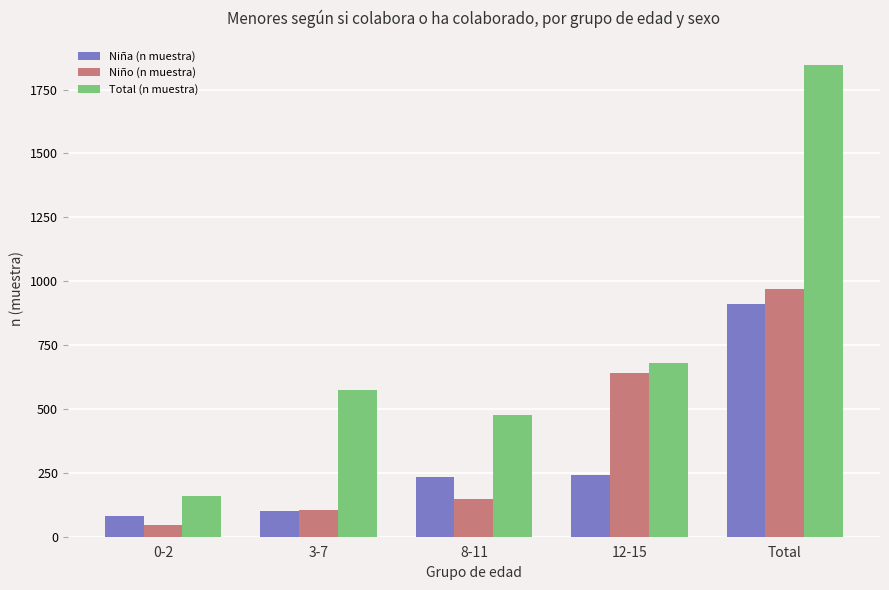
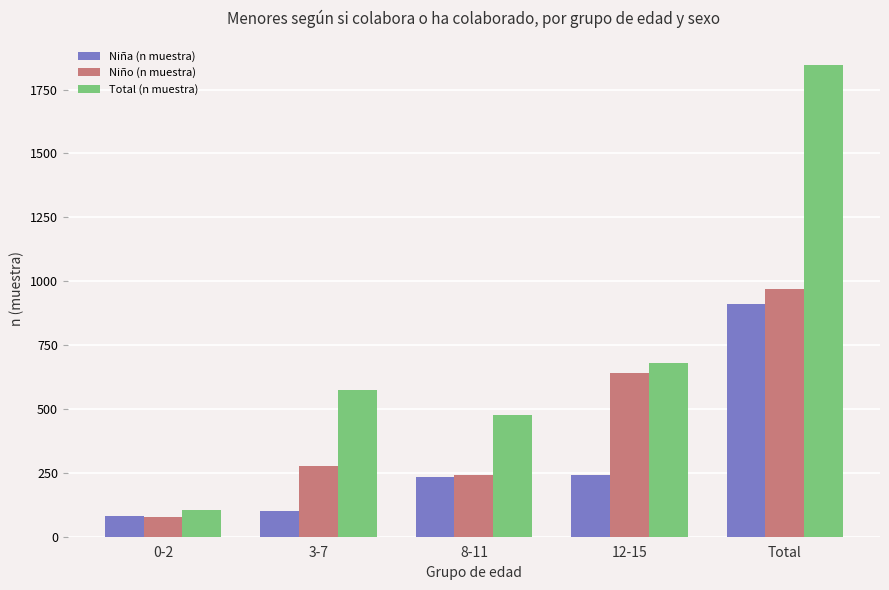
  {
    "Niña (n muestra)": {
      "0-2": 80,
      "3-7": 100,
      "8-11": 230,
      "12-15": 240,
      "Total": 910
    },
    "Niño (n muestra)": {
-     "0-2": 40,
-     "3-7": 100,
-     "8-11": 150,
+     "0-2": 80,
+     "3-7": 280,
+     "8-11": 240,
      "12-15": 640,
      "Total": 970
    },
    "Total (n muestra)": {
-     "0-2": 160,
+     "0-2": 110,
      "3-7": 570,
      "8-11": 480,
      "12-15": 680,
      "Total": 1850
    }
  }
